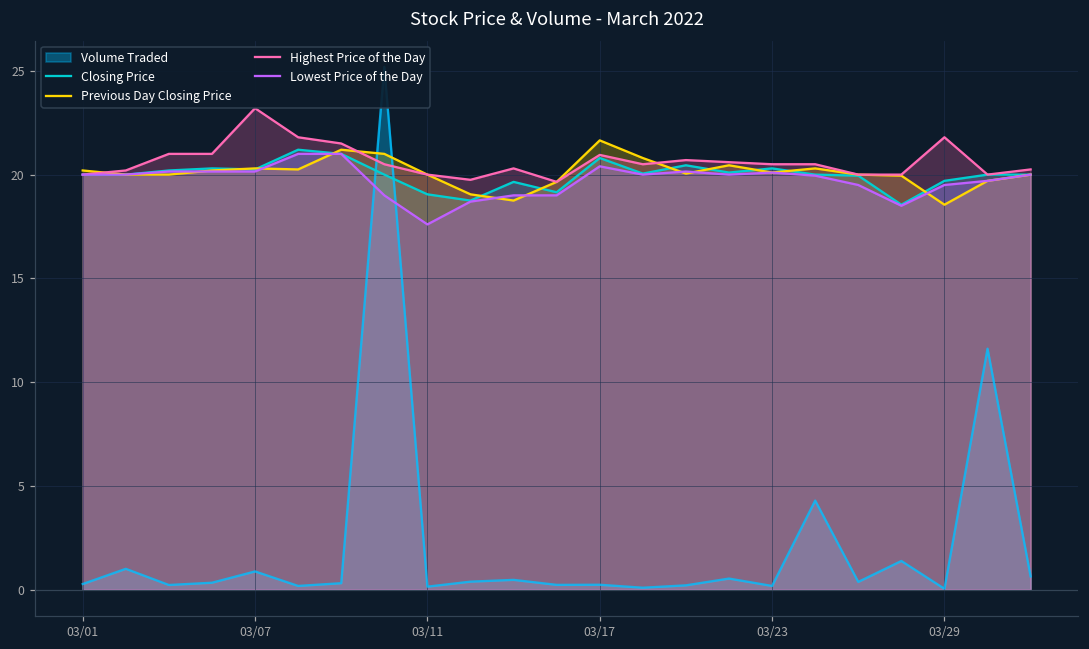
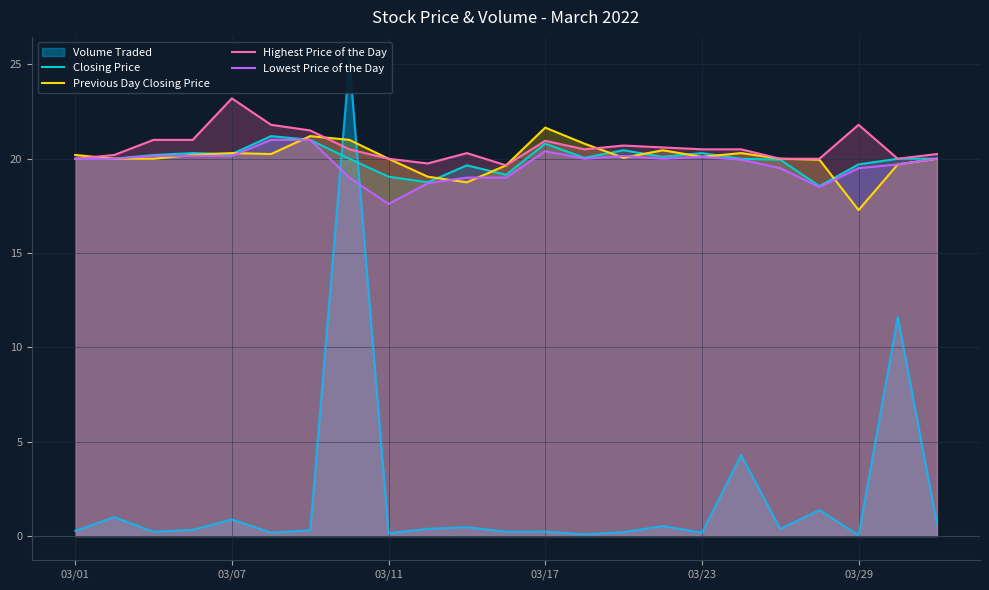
  {
    "Previous Day Closing Price": {
      "03/01": 20.2,
      "03/17": 21.7,
-     "03/29": 18.6
+     "03/29": 17.3
    },
    "Highest Price of the Day": {
      "03/07": 23.2,
      "03/17": 21.0,
      "03/23": 20.5,
      "03/29": 21.8
    },
    "Lowest Price of the Day": {
      "03/11": 17.6,
      "03/17": 20.4,
      "03/29": 19.5
    }
  }
